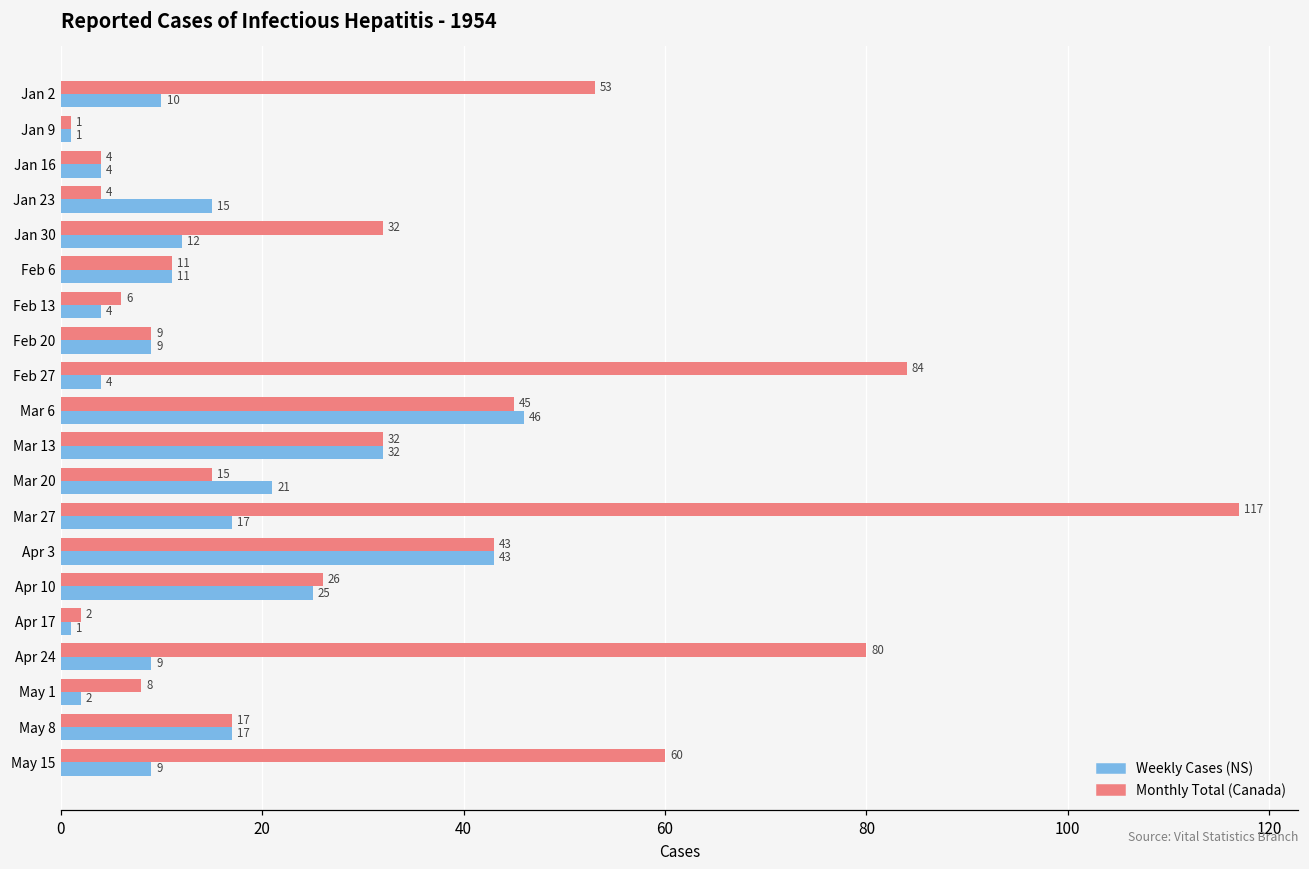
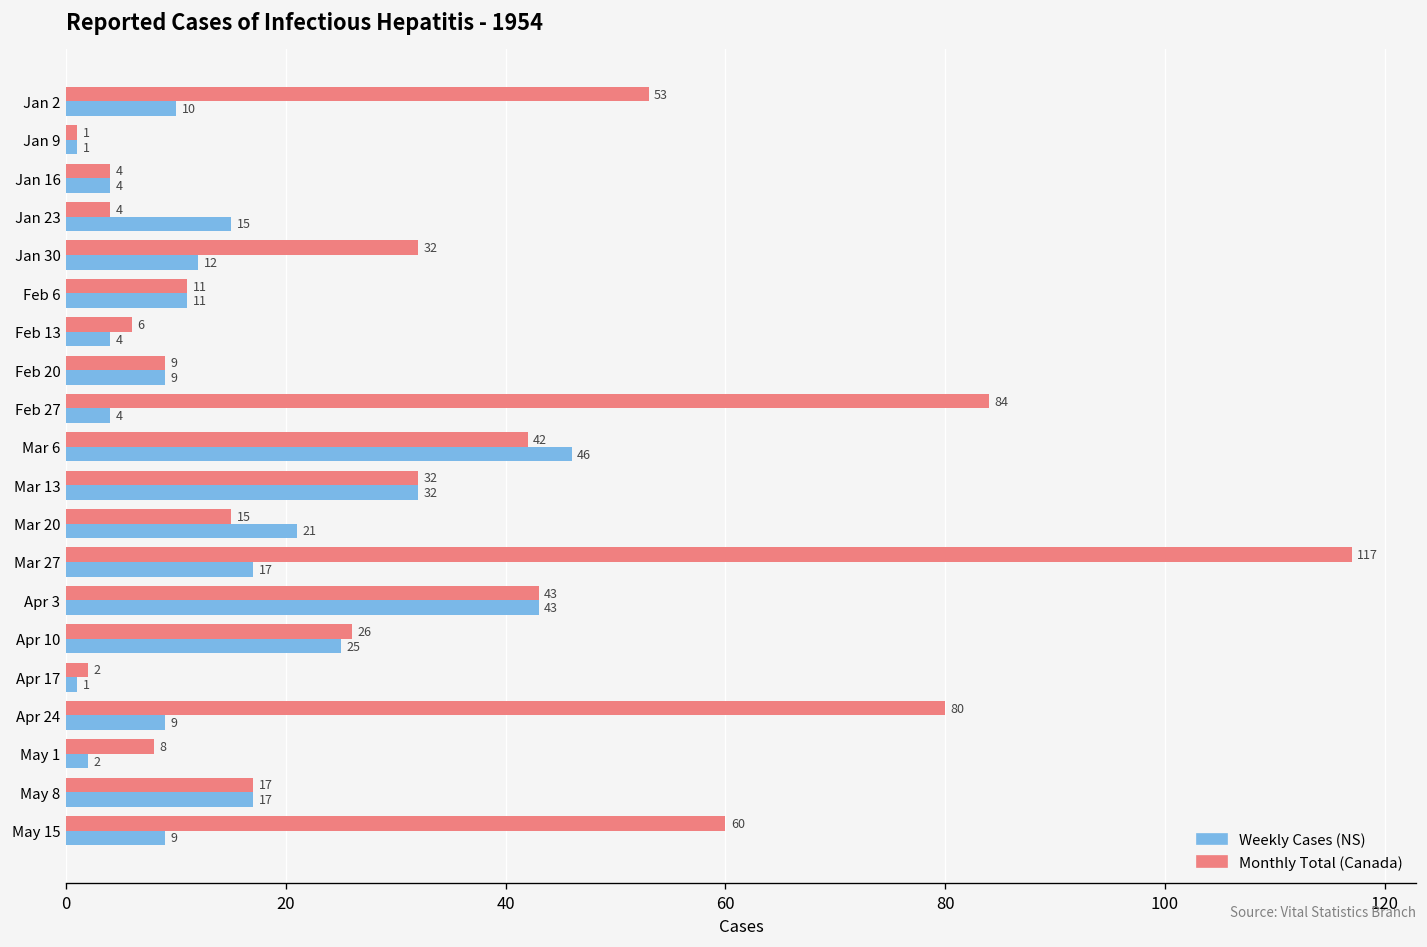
  {
    "Weekly Cases (NS)": {
      "Jan 2": 10,
      "Jan 9": 1,
      "Jan 16": 4,
      "Jan 23": 15,
      "Jan 30": 12,
      "Feb 6": 11,
      "Feb 13": 4,
      "Feb 20": 9,
      "Feb 27": 4,
      "Mar 6": 46,
      "Mar 13": 32,
      "Mar 20": 21,
      "Mar 27": 17,
      "Apr 3": 43,
      "Apr 10": 25,
      "Apr 17": 1,
      "Apr 24": 9,
      "May 1": 2,
      "May 8": 17,
      "May 15": 9
    },
    "Monthly Total (Canada)": {
      "Jan 2": 53,
      "Jan 9": 1,
      "Jan 16": 4,
      "Jan 23": 4,
      "Jan 30": 32,
      "Feb 6": 11,
      "Feb 13": 6,
      "Feb 20": 9,
      "Feb 27": 84,
-     "Mar 6": 45,
+     "Mar 6": 42,
      "Mar 13": 32,
      "Mar 20": 15,
      "Mar 27": 117,
      "Apr 3": 43,
      "Apr 10": 26,
      "Apr 17": 2,
      "Apr 24": 80,
      "May 1": 8,
      "May 8": 17,
      "May 15": 60
    }
  }
